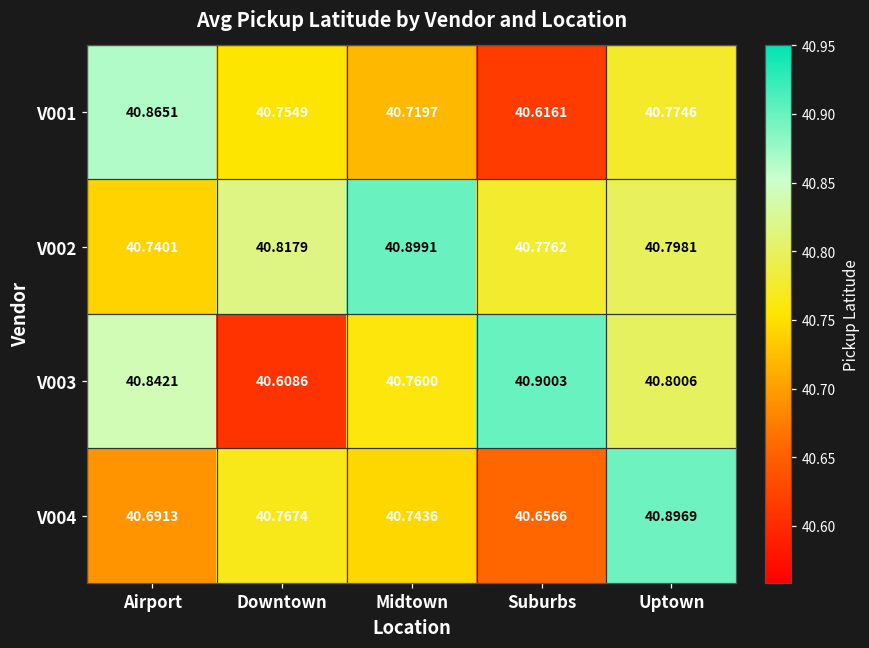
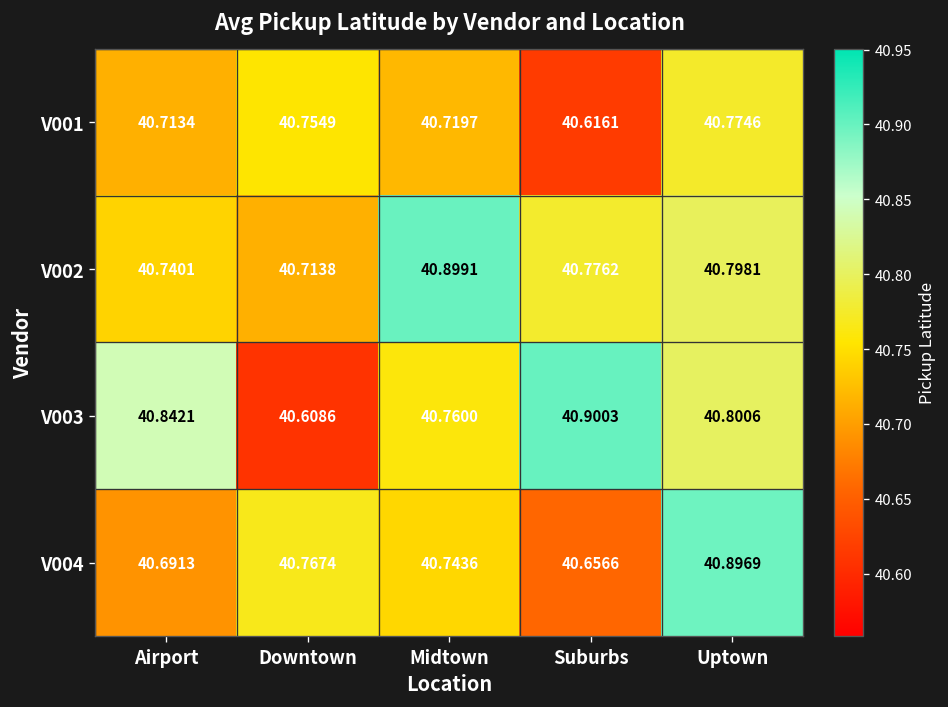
  {
    "V001": {
-     "Airport": 40.8651,
+     "Airport": 40.7134,
      "Downtown": 40.7549,
      "Midtown": 40.7197,
      "Suburbs": 40.6161,
      "Uptown": 40.7746
    },
    "V002": {
      "Airport": 40.7401,
-     "Downtown": 40.8179,
+     "Downtown": 40.7138,
      "Midtown": 40.8991,
      "Suburbs": 40.7762,
      "Uptown": 40.7981
    },
    "V003": {
      "Airport": 40.8421,
      "Downtown": 40.6086,
      "Midtown": 40.7600,
      "Suburbs": 40.9003,
      "Uptown": 40.8006
    },
    "V004": {
      "Airport": 40.6913,
      "Downtown": 40.7674,
      "Midtown": 40.7436,
      "Suburbs": 40.6566,
      "Uptown": 40.8969
    }
  }
